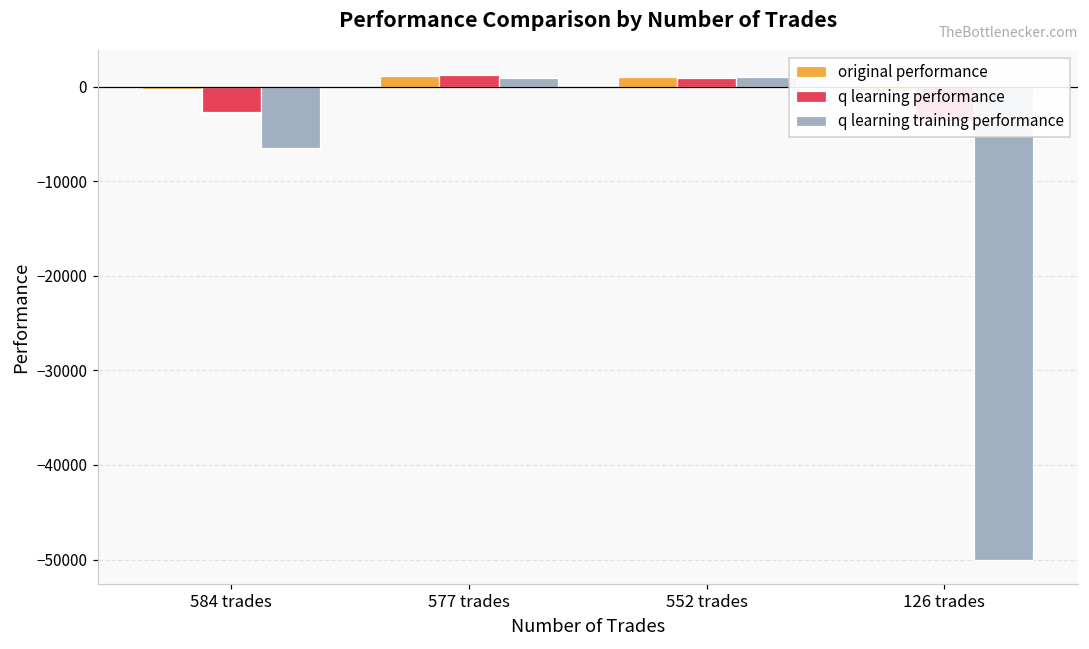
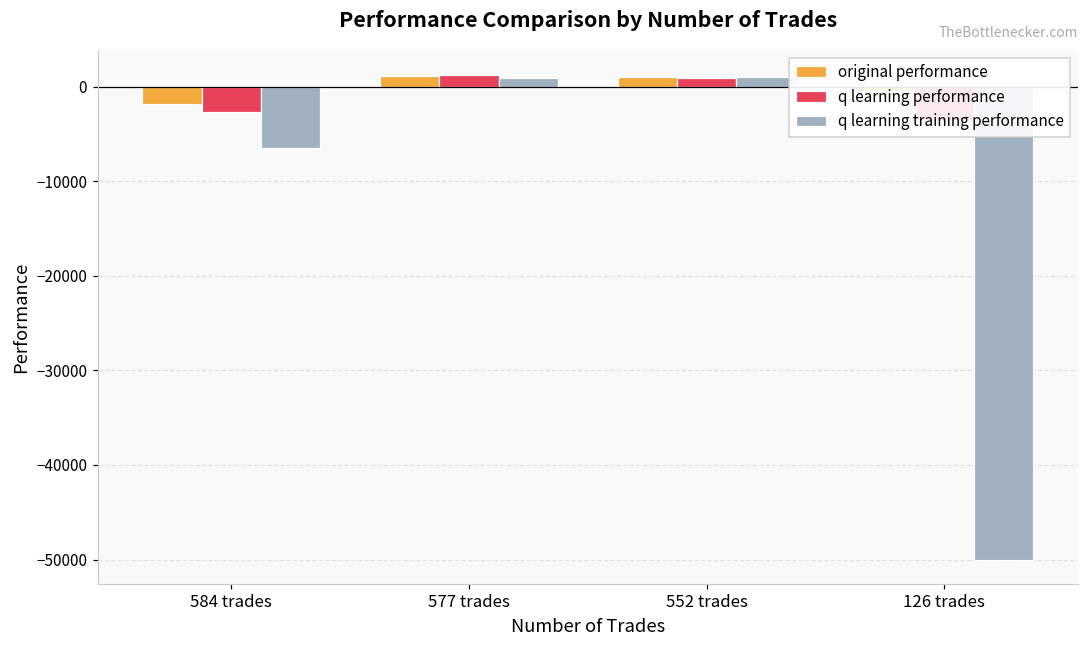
  {
    "original performance": {
-     "584 trades": 0,
+     "584 trades": -2000,
      "577 trades": 1000,
      "552 trades": 1000
    },
    "q learning performance": {
      "584 trades": -3000,
      "577 trades": 1000,
      "552 trades": 1000
    },
    "q learning training performance": {
      "584 trades": -6000,
      "577 trades": 1000,
      "552 trades": 1000,
      "126 trades": -50000
    }
  }
